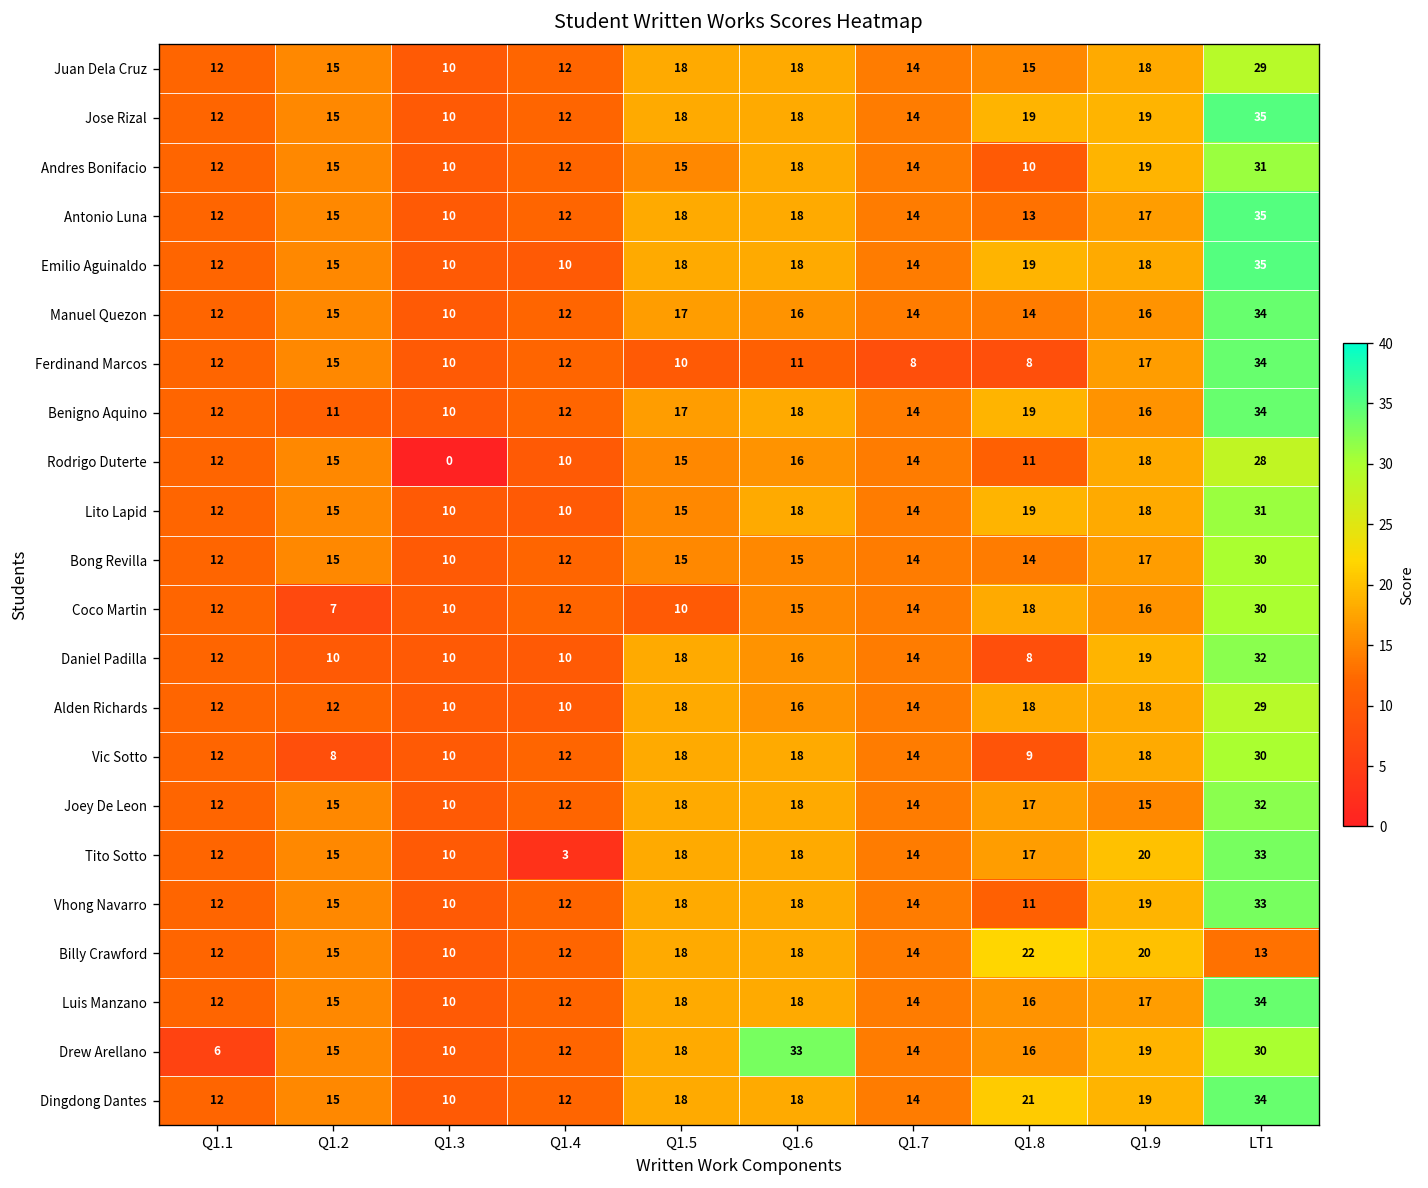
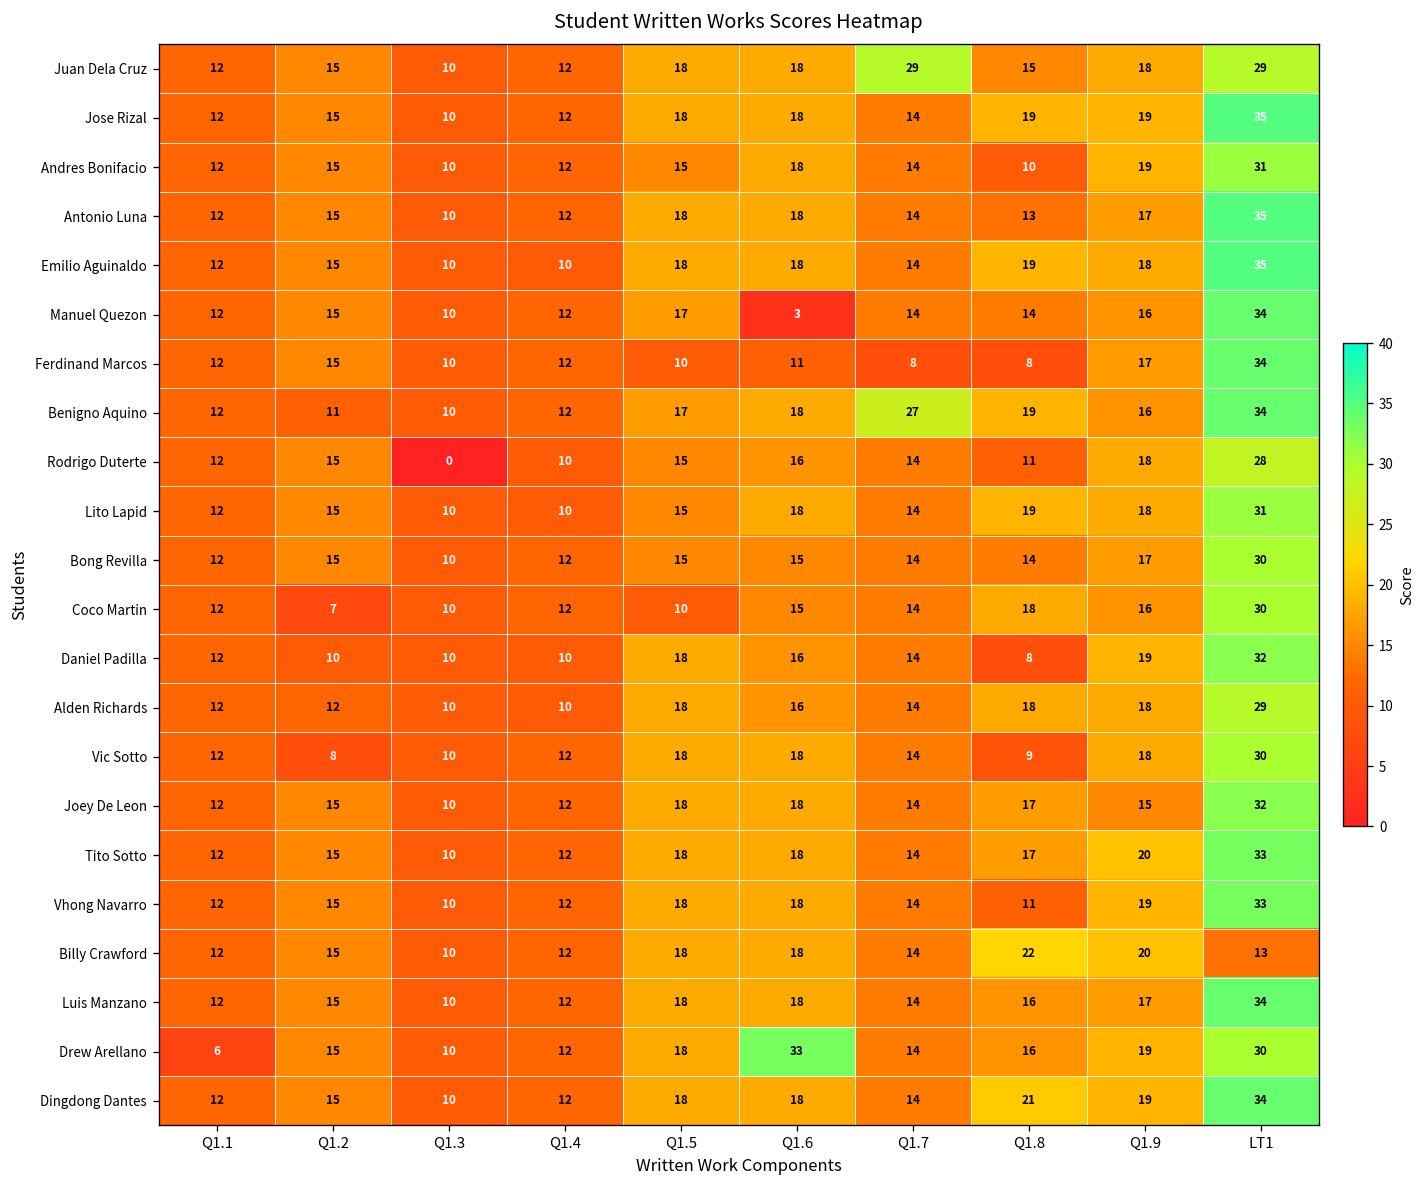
  {
    "Juan Dela Cruz": {
      "Q1.1": 12,
      "Q1.2": 15,
      "Q1.3": 10,
      "Q1.4": 12,
      "Q1.5": 18,
      "Q1.6": 18,
-     "Q1.7": 14,
+     "Q1.7": 29,
      "Q1.8": 15,
      "Q1.9": 18,
      "LT1": 29
    },
    "Manuel Quezon": {
      "Q1.1": 12,
      "Q1.2": 15,
      "Q1.3": 10,
      "Q1.4": 12,
      "Q1.5": 17,
-     "Q1.6": 16,
+     "Q1.6": 3,
      "Q1.7": 14,
      "Q1.8": 14,
      "Q1.9": 16,
      "LT1": 34
    },
    "Benigno Aquino": {
      "Q1.1": 12,
      "Q1.2": 11,
      "Q1.3": 10,
      "Q1.4": 12,
      "Q1.5": 17,
      "Q1.6": 18,
-     "Q1.7": 14,
+     "Q1.7": 27,
      "Q1.8": 19,
      "Q1.9": 16,
      "LT1": 34
    },
    "Tito Sotto": {
      "Q1.1": 12,
      "Q1.2": 15,
      "Q1.3": 10,
-     "Q1.4": 3,
+     "Q1.4": 12,
      "Q1.5": 18,
      "Q1.6": 18,
      "Q1.7": 14,
      "Q1.8": 17,
      "Q1.9": 20,
      "LT1": 33
    }
  }
